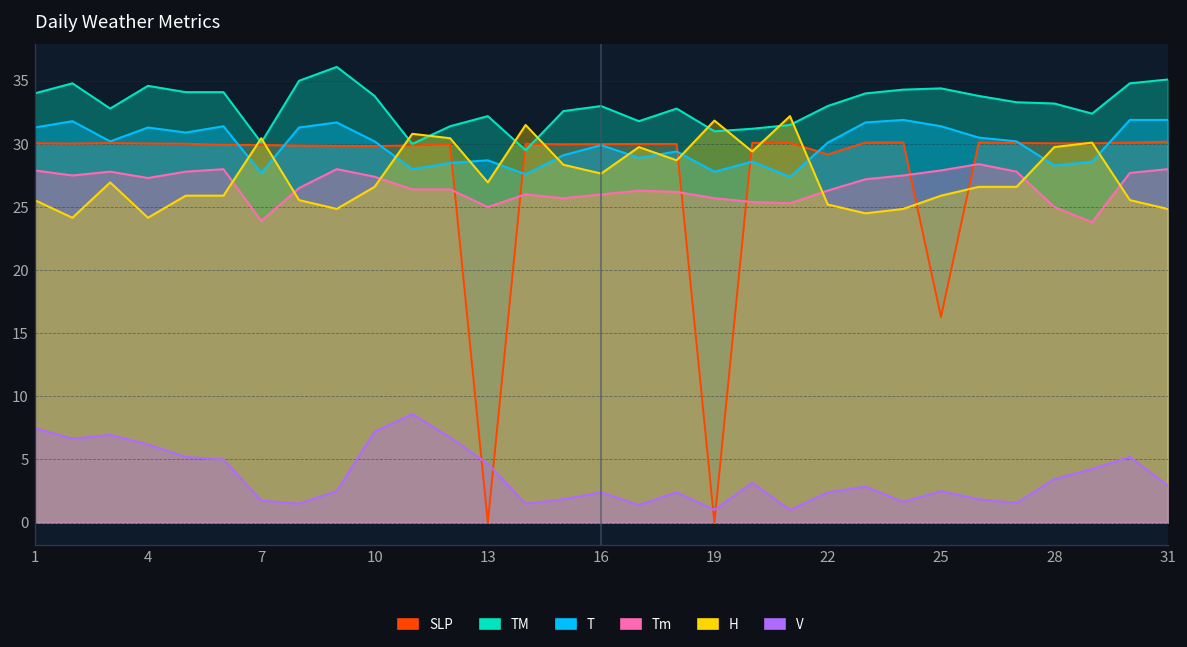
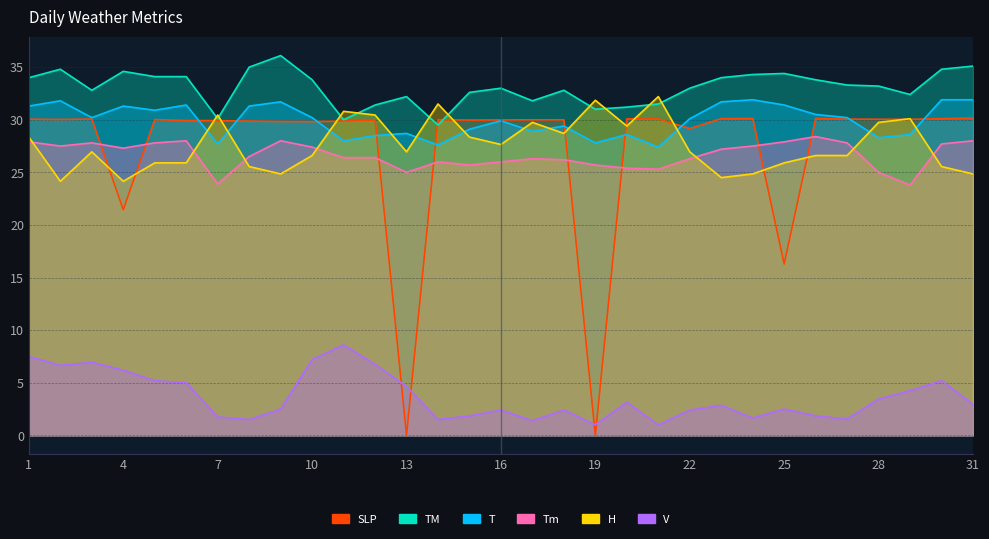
  {
    "SLP": {
      "1": 30.1,
-     "4": 30.0,
+     "4": 21.4,
      "10": 29.8,
      "13": 0.0,
      "19": 0.0,
      "22": 29.2,
      "25": 16.3,
      "28": 30.0,
      "31": 30.2
    },
    "H": {
-     "1": 25.5,
+     "1": 28.3,
      "4": 24.2,
      "7": 30.5,
      "10": 26.6,
      "13": 27.0,
      "16": 27.7,
      "19": 31.8,
-     "22": 25.2,
+     "22": 27.0,
      "25": 25.9,
      "28": 29.7,
      "31": 24.8
    }
  }
